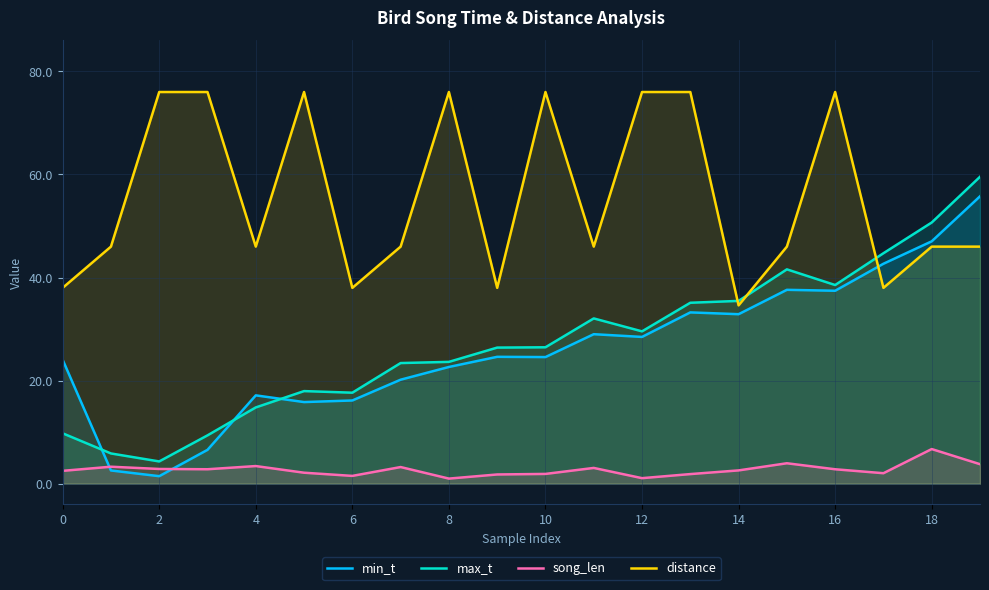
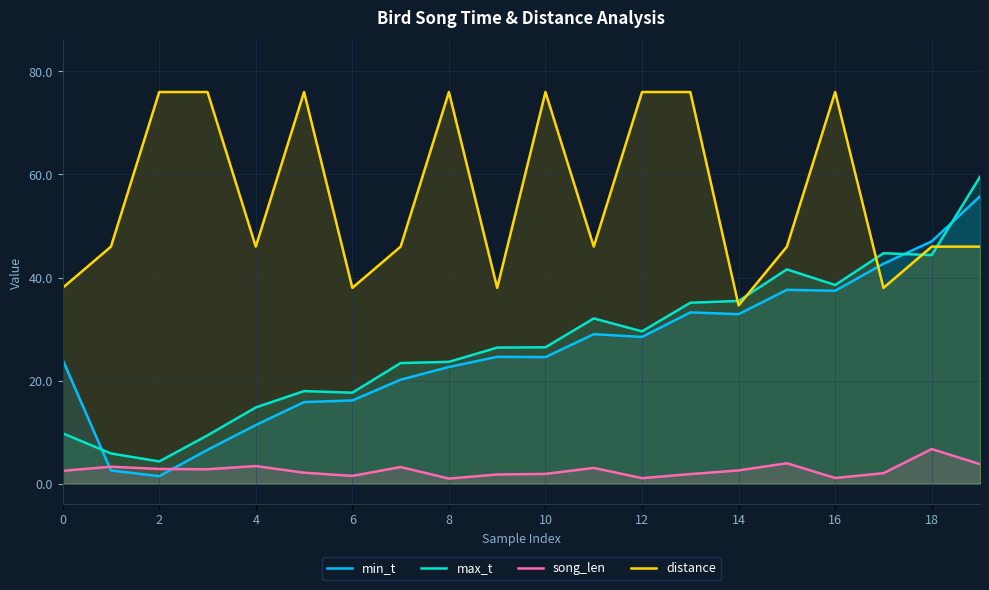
  {
    "min_t": {
      "0": 24,
      "2": 1,
-     "4": 17,
+     "4": 11,
      "6": 16,
      "8": 23,
      "10": 25,
      "12": 28,
      "14": 33,
      "16": 37,
      "18": 47
    },
    "max_t": {
      "0": 10,
      "2": 4,
      "4": 15,
      "6": 18,
      "8": 24,
      "10": 26,
      "12": 30,
      "14": 35,
      "16": 39,
-     "18": 51
+     "18": 44
    },
    "song_len": {
      "0": 2,
      "2": 3,
      "4": 3,
      "6": 2,
      "8": 1,
      "10": 2,
      "12": 1,
      "14": 3,
-     "16": 3,
+     "16": 1,
      "18": 7
    },
    "distance": {
      "0": 38,
      "2": 76,
      "4": 46,
      "6": 38,
      "8": 76,
      "10": 76,
      "12": 76,
      "14": 35,
      "16": 76,
      "18": 46
    }
  }
